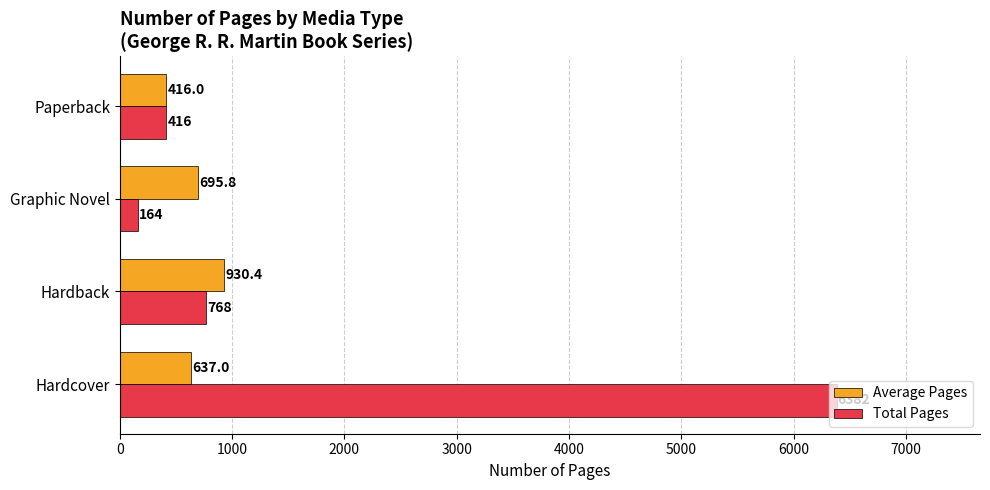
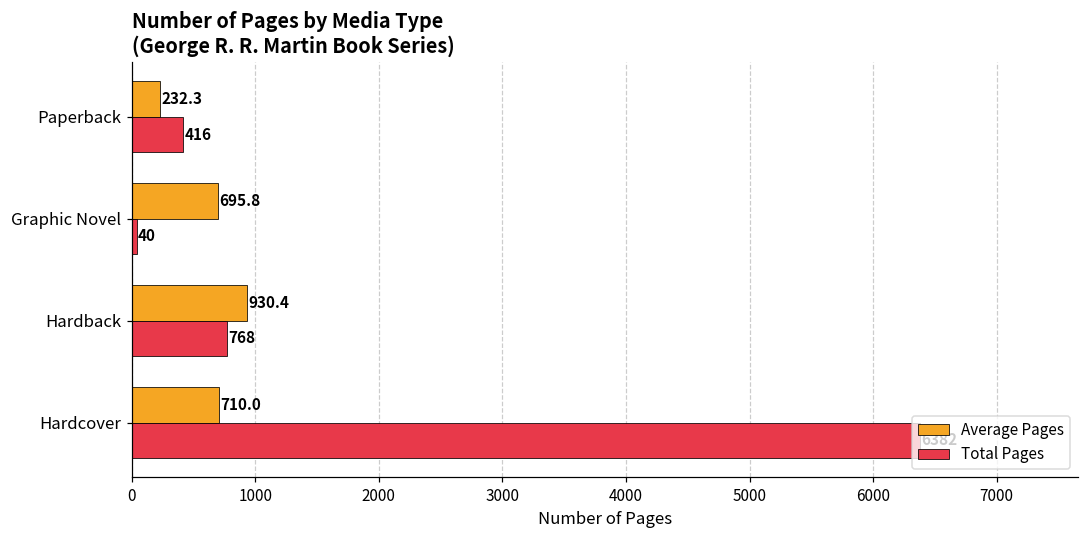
  {
    "Average Pages": {
-     "Paperback": 416.0,
+     "Paperback": 232.3,
      "Graphic Novel": 695.8,
      "Hardback": 930.4,
-     "Hardcover": 637.0
+     "Hardcover": 710.0
    },
    "Total Pages": {
      "Paperback": 416,
-     "Graphic Novel": 164,
+     "Graphic Novel": 40,
      "Hardback": 768
    }
  }
